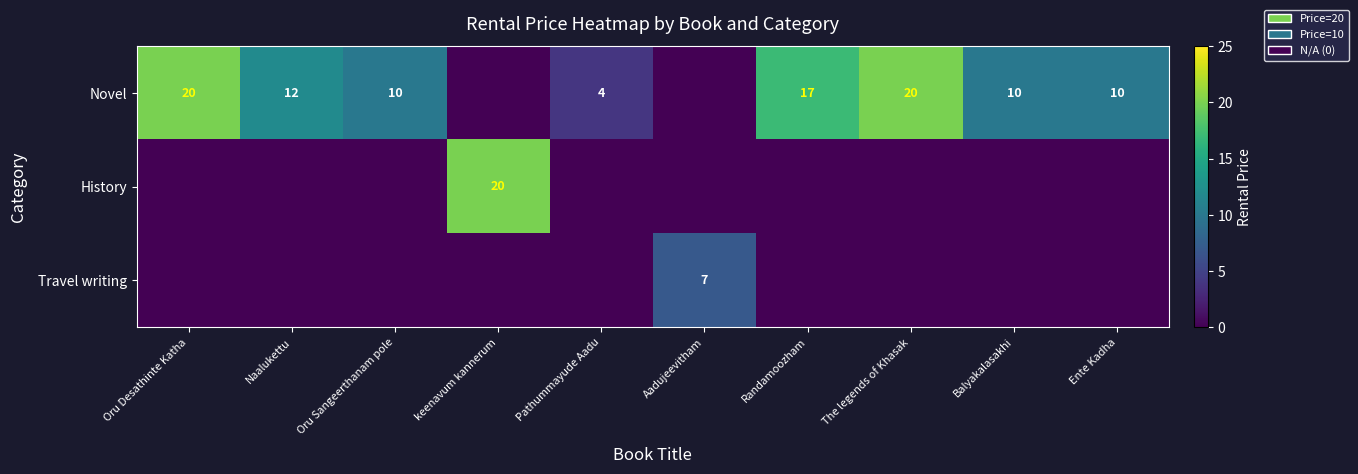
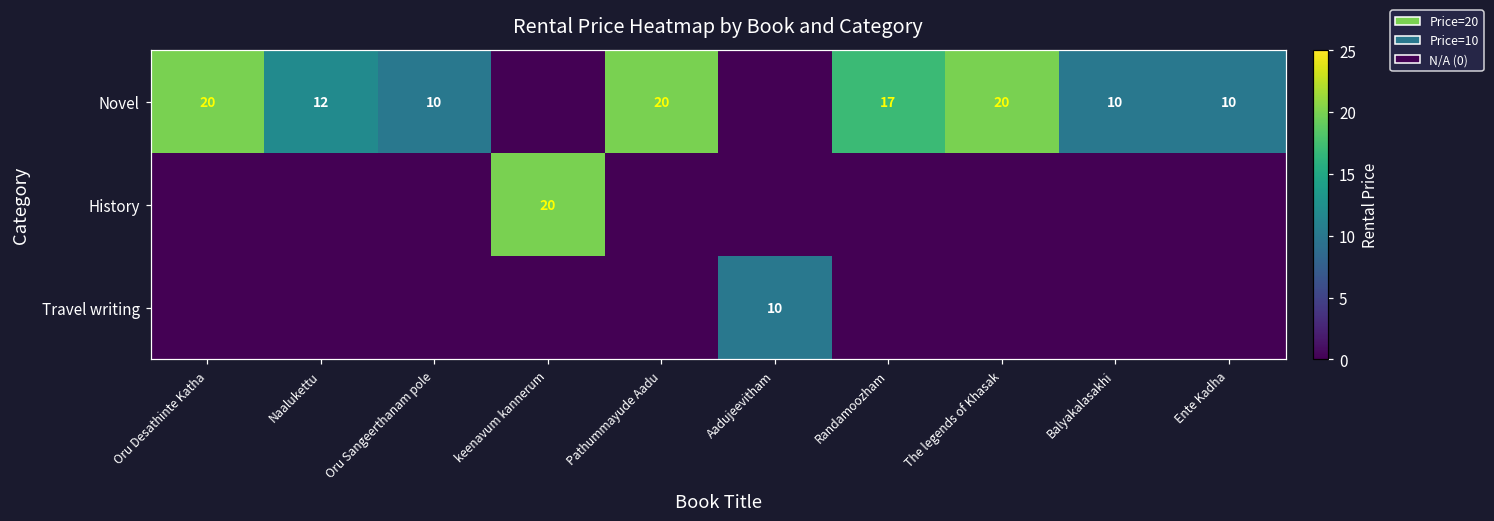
  {
    "Novel": {
      "Oru Desathinte Katha": 20,
      "Naalukettu": 12,
      "Oru Sangeerthanam pole": 10,
-     "Pathummayude Aadu": 4,
+     "Pathummayude Aadu": 20,
      "Randamoozham": 17,
      "The legends of Khasak": 20,
      "Balyakalasakhi": 10,
      "Ente Kadha": 10
    },
    "History": {
      "keenavum kannerum": 20
    },
    "Travel writing": {
-     "Aadujeevitham": 7
+     "Aadujeevitham": 10
    }
  }
